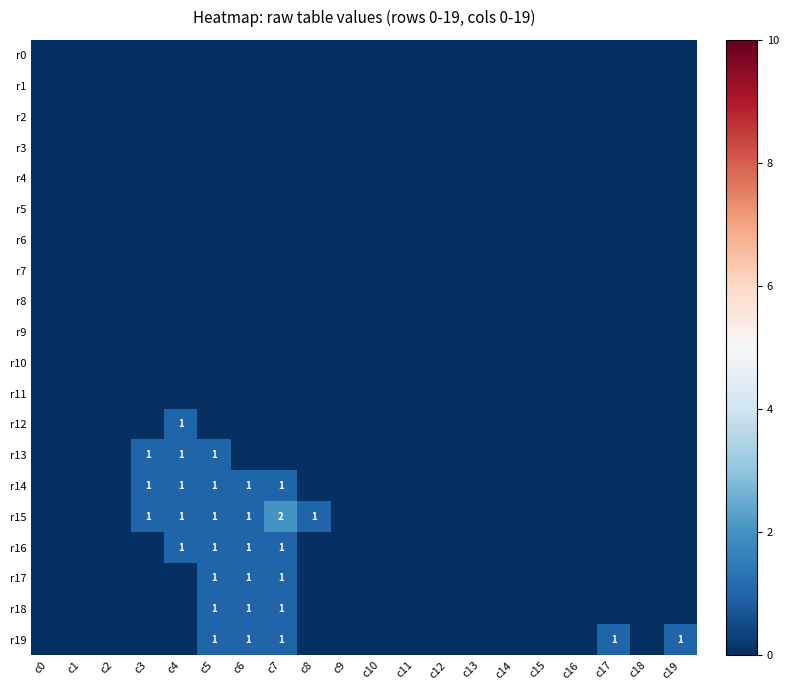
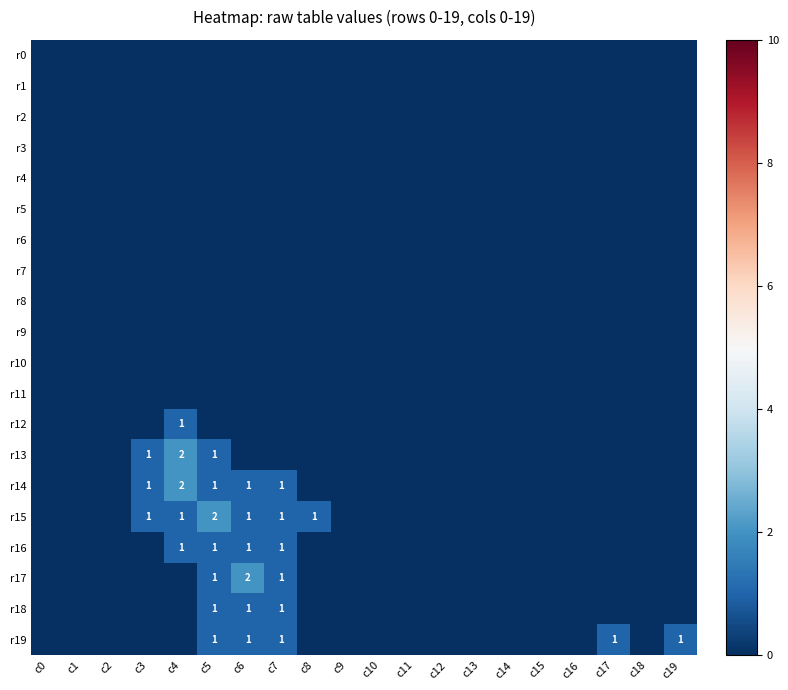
  {
    "r12": {
      "c4": 1
    },
    "r13": {
      "c3": 1,
-     "c4": 1,
+     "c4": 2,
      "c5": 1
    },
    "r14": {
      "c3": 1,
-     "c4": 1,
+     "c4": 2,
      "c5": 1,
      "c6": 1,
      "c7": 1
    },
    "r15": {
      "c3": 1,
      "c4": 1,
-     "c5": 1,
+     "c5": 2,
      "c6": 1,
-     "c7": 2,
+     "c7": 1,
      "c8": 1
    },
    "r16": {
      "c4": 1,
      "c5": 1,
      "c6": 1,
      "c7": 1
    },
    "r17": {
      "c5": 1,
-     "c6": 1,
+     "c6": 2,
      "c7": 1
    },
    "r18": {
      "c5": 1,
      "c6": 1,
      "c7": 1
    },
    "r19": {
      "c5": 1,
      "c6": 1,
      "c7": 1,
      "c17": 1,
      "c19": 1
    }
  }
